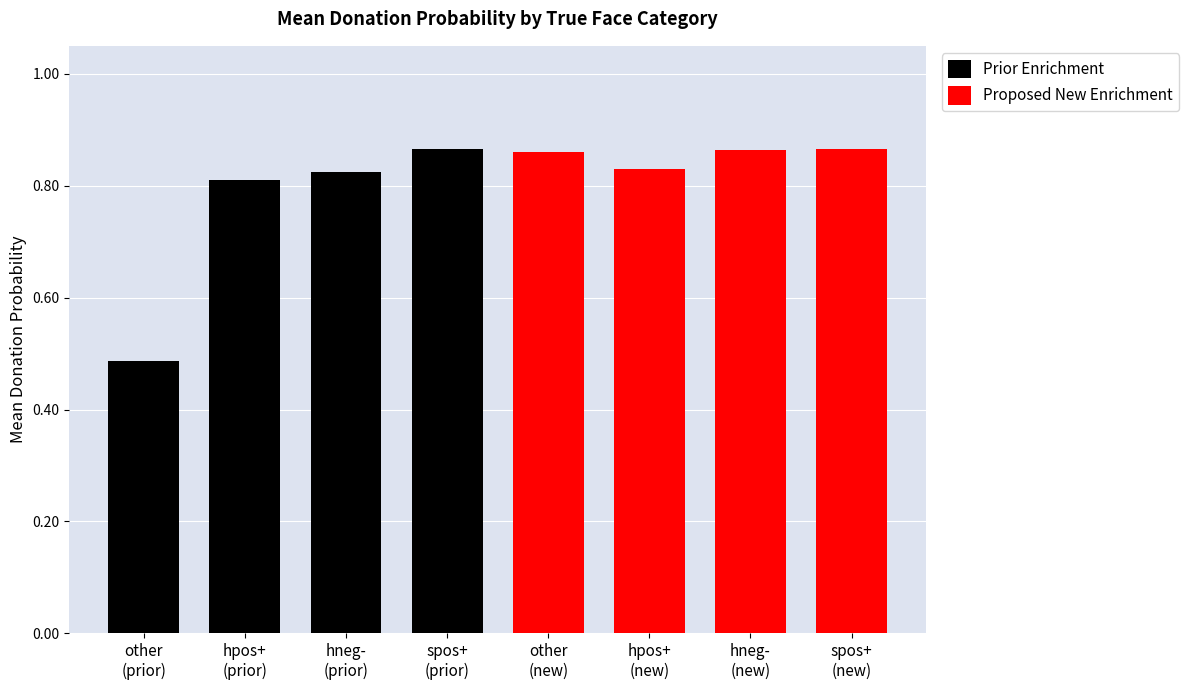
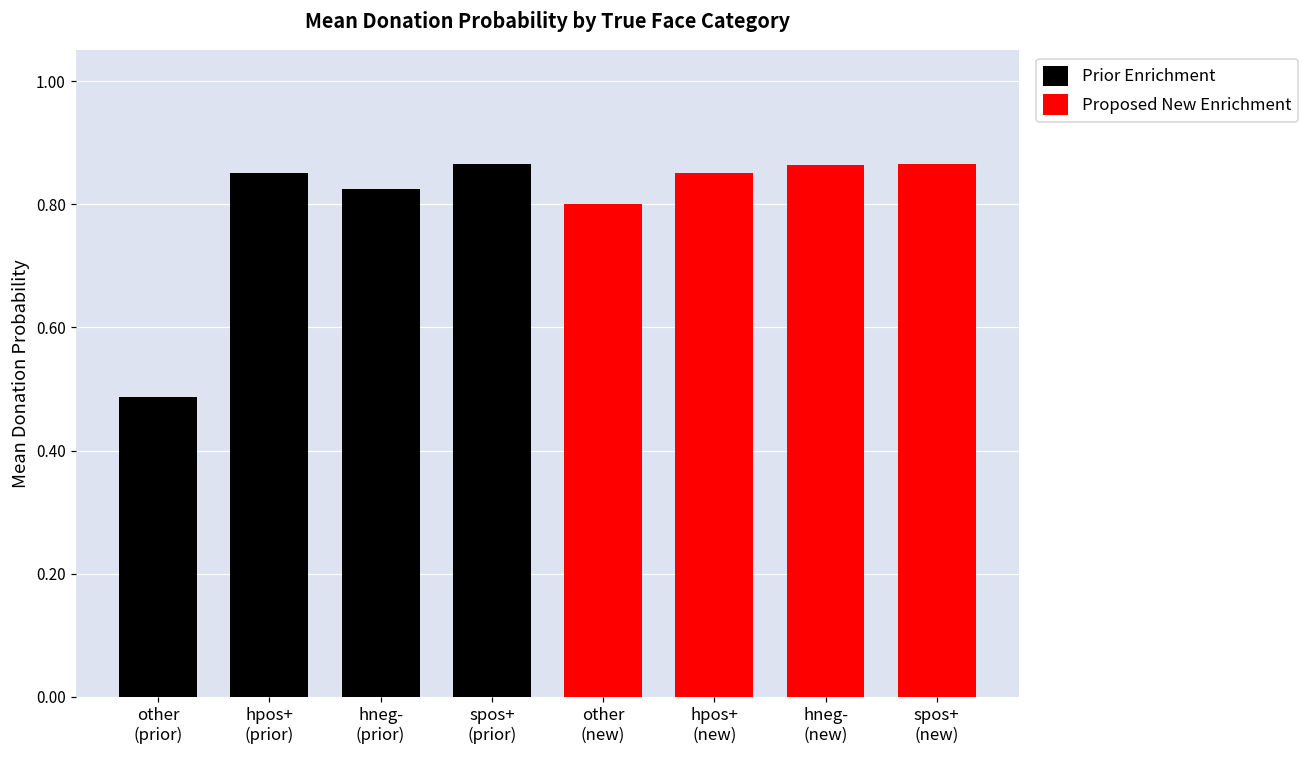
  {
    "Prior Enrichment": {
      "other (prior)": 0.49,
-     "hpos+ (prior)": 0.81,
+     "hpos+ (prior)": 0.85,
      "hneg- (prior)": 0.83,
      "spos+ (prior)": 0.86
    },
    "Proposed New Enrichment": {
-     "other (new)": 0.86,
-     "hpos+ (new)": 0.83,
+     "other (new)": 0.80,
+     "hpos+ (new)": 0.85,
      "hneg- (new)": 0.86,
      "spos+ (new)": 0.87
    }
  }
